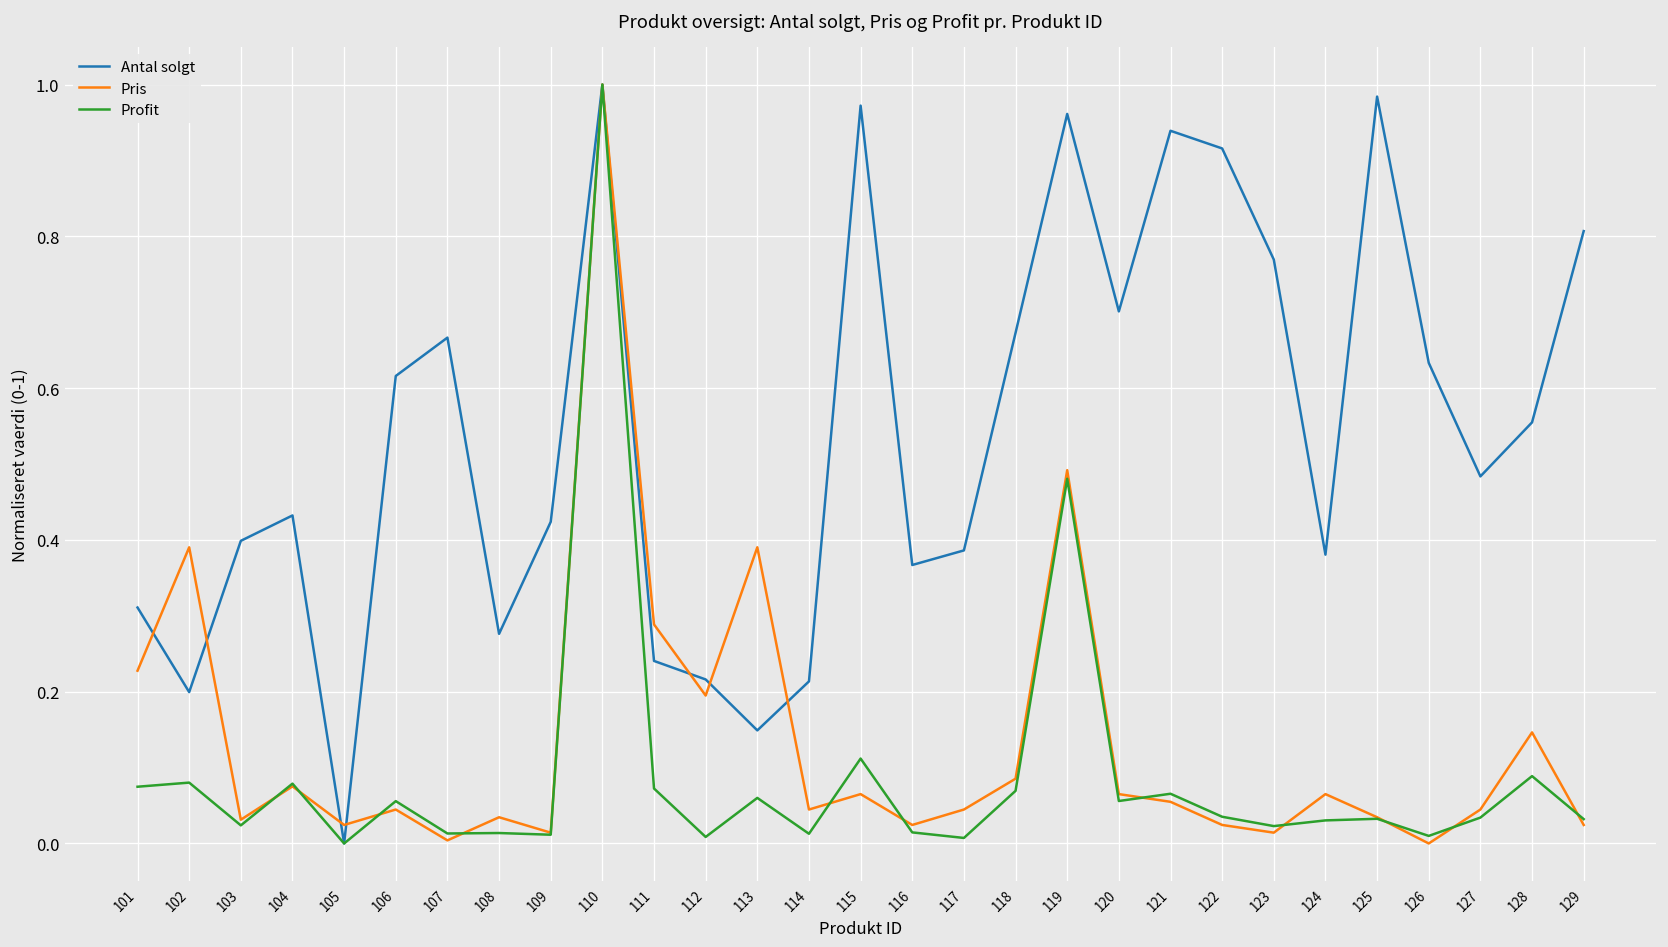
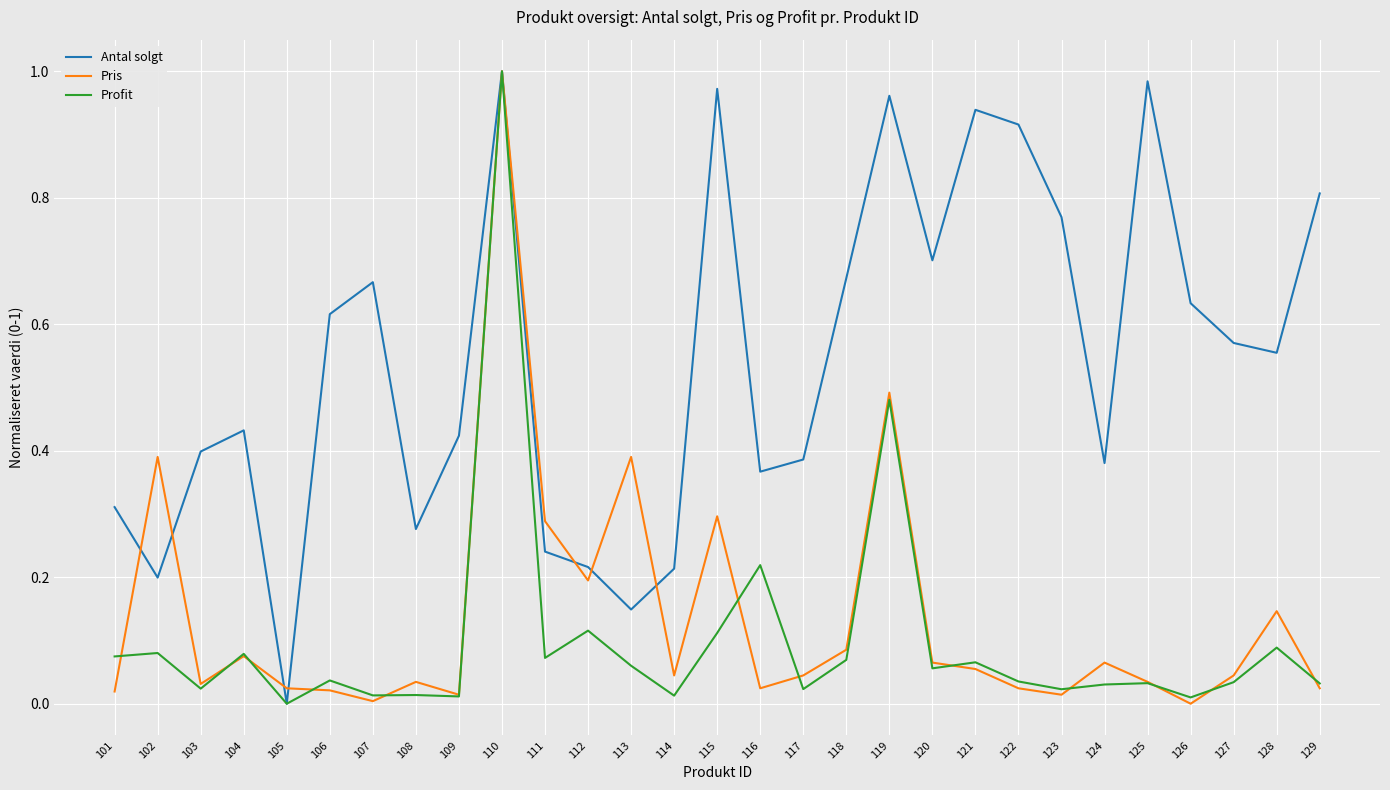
  {
    "Antal solgt": {
      "101": 0.31,
      "102": 0.20,
      "103": 0.40,
      "104": 0.43,
      "106": 0.62,
      "107": 0.67,
      "108": 0.28,
      "109": 0.42,
      "111": 0.24,
      "112": 0.22,
      "113": 0.15,
      "114": 0.21,
      "115": 0.97,
      "116": 0.37,
      "117": 0.39,
      "118": 0.67,
      "119": 0.96,
      "120": 0.70,
      "121": 0.94,
      "122": 0.92,
      "123": 0.77,
      "124": 0.38,
      "125": 0.98,
      "126": 0.63,
-     "127": 0.48,
+     "127": 0.57,
      "128": 0.55,
      "129": 0.81
    },
    "Pris": {
-     "101": 0.23,
+     "101": 0.02,
      "102": 0.39,
      "103": 0.03,
      "105": 0.02,
-     "106": 0.04,
+     "106": 0.02,
      "107": 0.00,
      "108": 0.03,
      "111": 0.29,
      "112": 0.19,
      "113": 0.39,
      "114": 0.04,
-     "115": 0.07,
+     "115": 0.30,
      "116": 0.02,
      "117": 0.04,
      "118": 0.09,
      "119": 0.49,
      "120": 0.07,
      "121": 0.05,
      "122": 0.02,
      "123": 0.01,
      "124": 0.07,
      "126": 0.00,
      "127": 0.04,
      "128": 0.15,
      "129": 0.02
    },
    "Profit": {
      "101": 0.07,
      "102": 0.08,
      "103": 0.02,
-     "106": 0.06,
+     "106": 0.04,
      "107": 0.01,
      "108": 0.01,
      "111": 0.07,
-     "112": 0.01,
+     "112": 0.12,
      "113": 0.06,
      "114": 0.01,
      "115": 0.11,
-     "116": 0.01,
-     "117": 0.01,
+     "116": 0.22,
+     "117": 0.02,
      "118": 0.07,
      "119": 0.48,
      "120": 0.06,
      "121": 0.07,
      "122": 0.04,
      "123": 0.02,
      "124": 0.03,
      "126": 0.01,
      "127": 0.03,
      "128": 0.09,
      "129": 0.03
    }
  }
